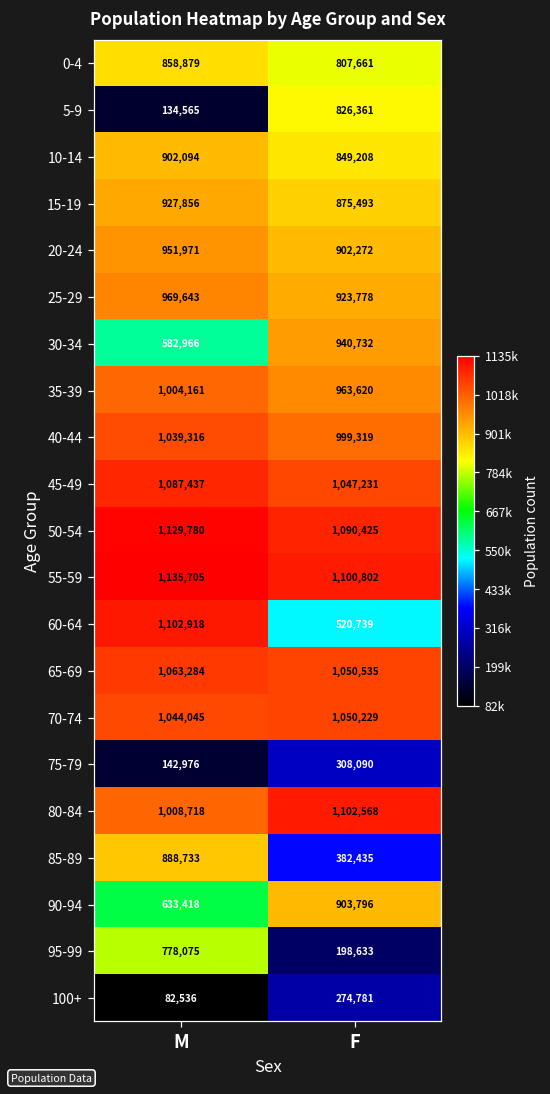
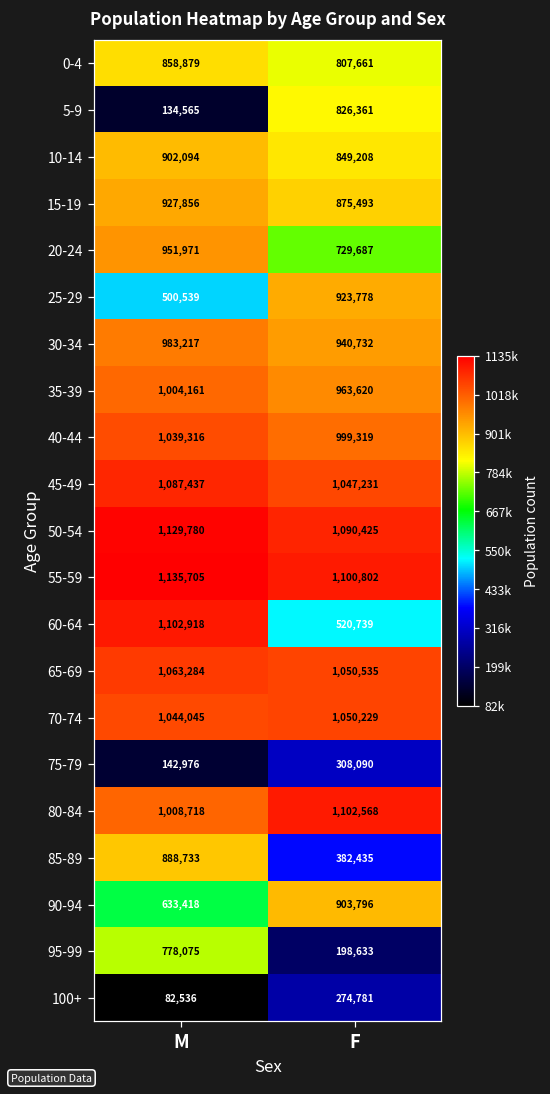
  {
    "0-4": {
      "M": "858,879",
      "F": "807,661"
    },
    "5-9": {
      "M": "134,565",
      "F": "826,361"
    },
    "10-14": {
      "M": "902,094",
      "F": "849,208"
    },
    "15-19": {
      "M": "927,856",
      "F": "875,493"
    },
    "20-24": {
      "M": "951,971",
-     "F": "902,272"
+     "F": "729,687"
    },
    "25-29": {
-     "M": "969,643",
+     "M": "500,539",
      "F": "923,778"
    },
    "30-34": {
-     "M": "582,966",
+     "M": "983,217",
      "F": "940,732"
    },
    "35-39": {
      "M": "1,004,161",
      "F": "963,620"
    },
    "40-44": {
      "M": "1,039,316",
      "F": "999,319"
    },
    "45-49": {
      "M": "1,087,437",
      "F": "1,047,231"
    },
    "50-54": {
      "M": "1,129,780",
      "F": "1,090,425"
    },
    "55-59": {
      "M": "1,135,705",
      "F": "1,100,802"
    },
    "60-64": {
      "M": "1,102,918",
      "F": "520,739"
    },
    "65-69": {
      "M": "1,063,284",
      "F": "1,050,535"
    },
    "70-74": {
      "M": "1,044,045",
      "F": "1,050,229"
    },
    "75-79": {
      "M": "142,976",
      "F": "308,090"
    },
    "80-84": {
      "M": "1,008,718",
      "F": "1,102,568"
    },
    "85-89": {
      "M": "888,733",
      "F": "382,435"
    },
    "90-94": {
      "M": "633,418",
      "F": "903,796"
    },
    "95-99": {
      "M": "778,075",
      "F": "198,633"
    },
    "100+": {
      "M": "82,536",
      "F": "274,781"
    }
  }
